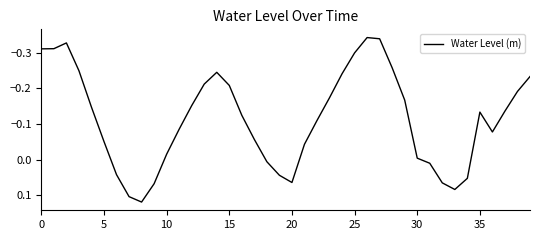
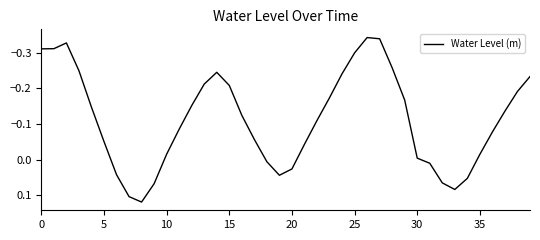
  {
    "0": -0.31,
    "5": -0.05,
    "10": -0.02,
    "15": -0.21,
-   "20": 0.06,
+   "20": 0.03,
    "25": -0.30,
    "30": 0.00,
-   "35": -0.13
+   "35": -0.01
  }
